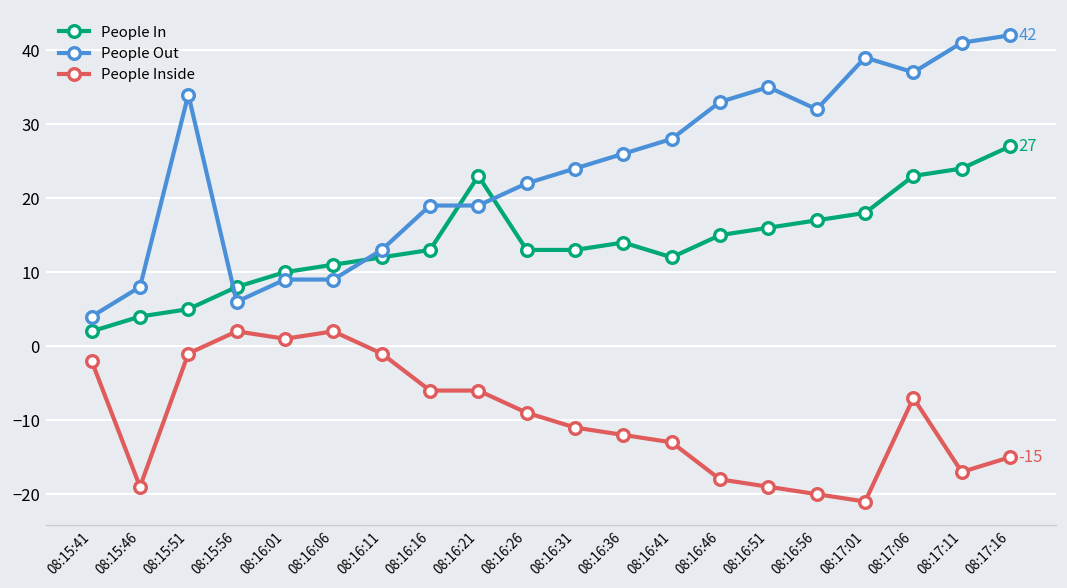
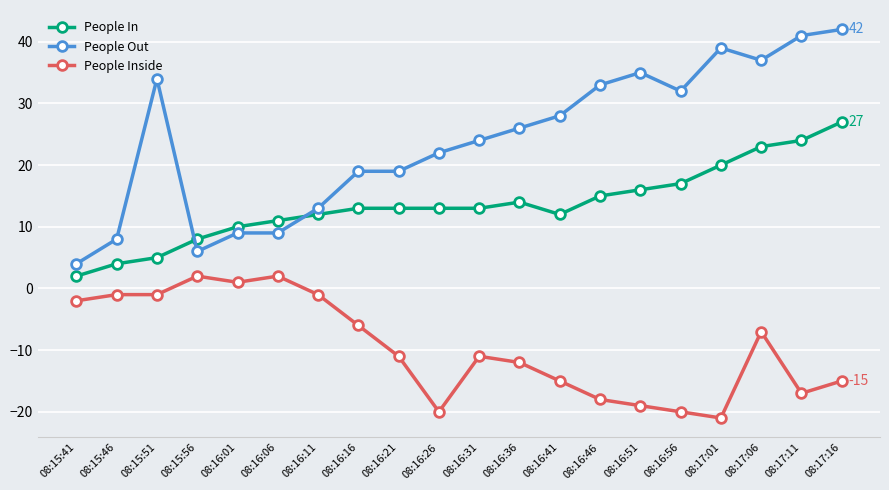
  {
    "People In": {
      "08:15:41": 2,
      "08:15:46": 4,
      "08:15:51": 5,
      "08:15:56": 8,
      "08:16:01": 10,
      "08:16:06": 11,
      "08:16:11": 12,
      "08:16:16": 13,
-     "08:16:21": 23,
+     "08:16:21": 13,
      "08:16:26": 13,
      "08:16:31": 13,
      "08:16:36": 14,
      "08:16:41": 12,
      "08:16:46": 15,
      "08:16:51": 16,
      "08:16:56": 17,
-     "08:17:01": 18,
+     "08:17:01": 20,
      "08:17:06": 23,
      "08:17:11": 24
    },
    "People Out": {
      "08:17:16": 42
    },
    "People Inside": {
      "08:15:41": -2,
-     "08:15:46": -19,
+     "08:15:46": -1,
      "08:15:51": -1,
      "08:15:56": 2,
      "08:16:01": 1,
      "08:16:06": 2,
      "08:16:11": -1,
      "08:16:16": -6,
-     "08:16:21": -6,
-     "08:16:26": -9,
+     "08:16:21": -11,
+     "08:16:26": -20,
      "08:16:31": -11,
      "08:16:36": -12,
-     "08:16:41": -13,
+     "08:16:41": -15,
      "08:16:46": -18,
      "08:16:51": -19,
      "08:16:56": -20,
      "08:17:01": -21,
      "08:17:06": -7,
      "08:17:11": -17
    }
  }
